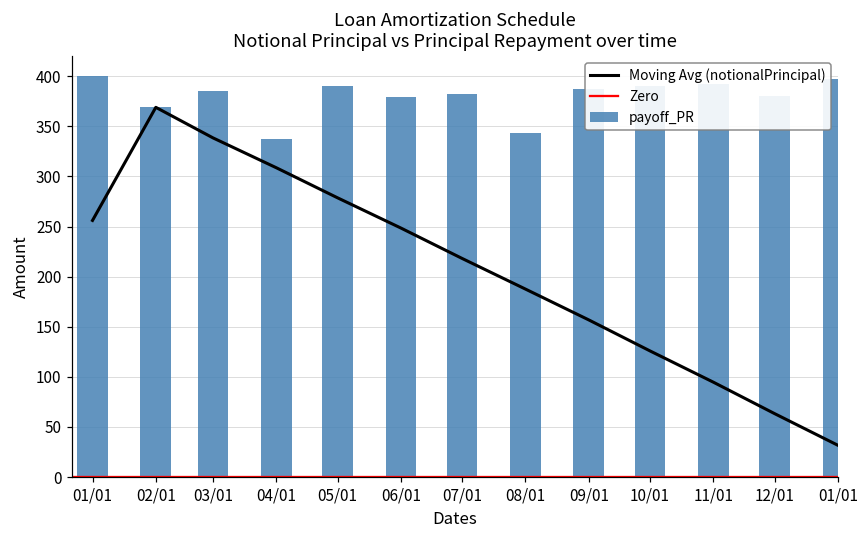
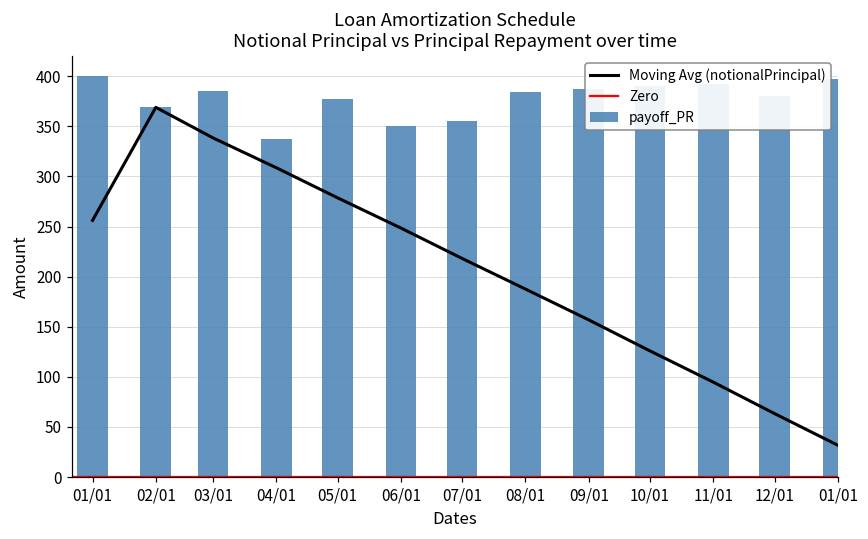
  {
    "Moving Avg (notionalPrincipal)": {
      "02/01": 370,
      "03/01": 340,
      "04/01": 310,
      "05/01": 280,
      "06/01": 250,
      "07/01": 220,
      "08/01": 190,
      "09/01": 160,
      "10/01": 130,
      "11/01": 90,
      "12/01": 60
    },
    "payoff_PR": {
      "02/01": 370,
      "03/01": 380,
      "04/01": 340,
-     "05/01": 390,
-     "06/01": 380,
-     "07/01": 380,
-     "08/01": 340
+     "05/01": 380,
+     "06/01": 350,
+     "07/01": 360,
+     "08/01": 380
    }
  }
